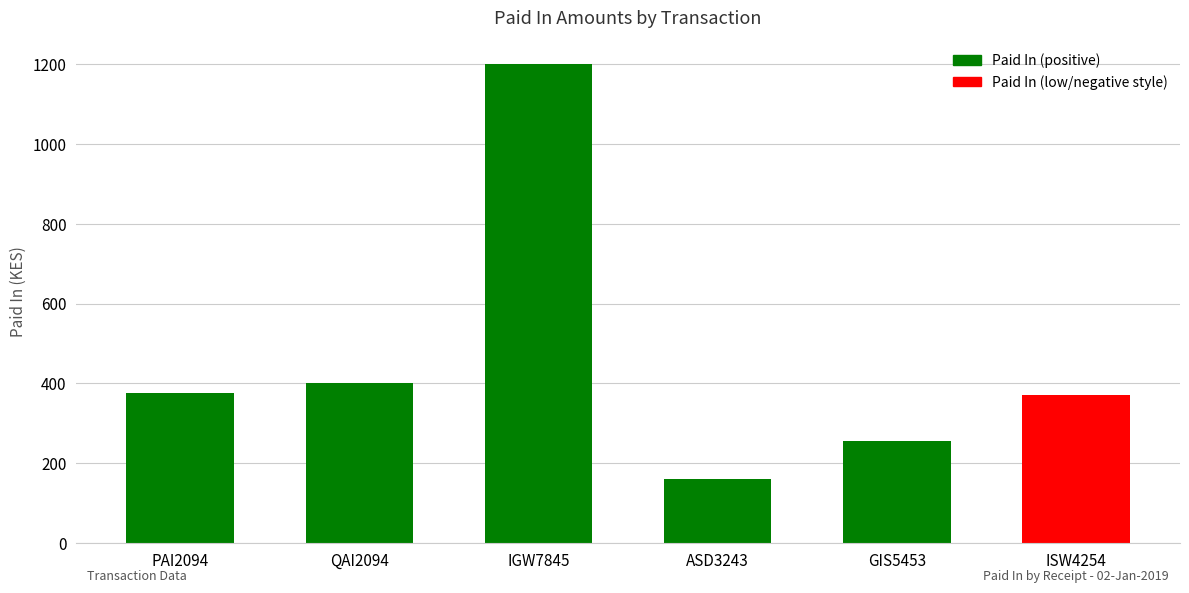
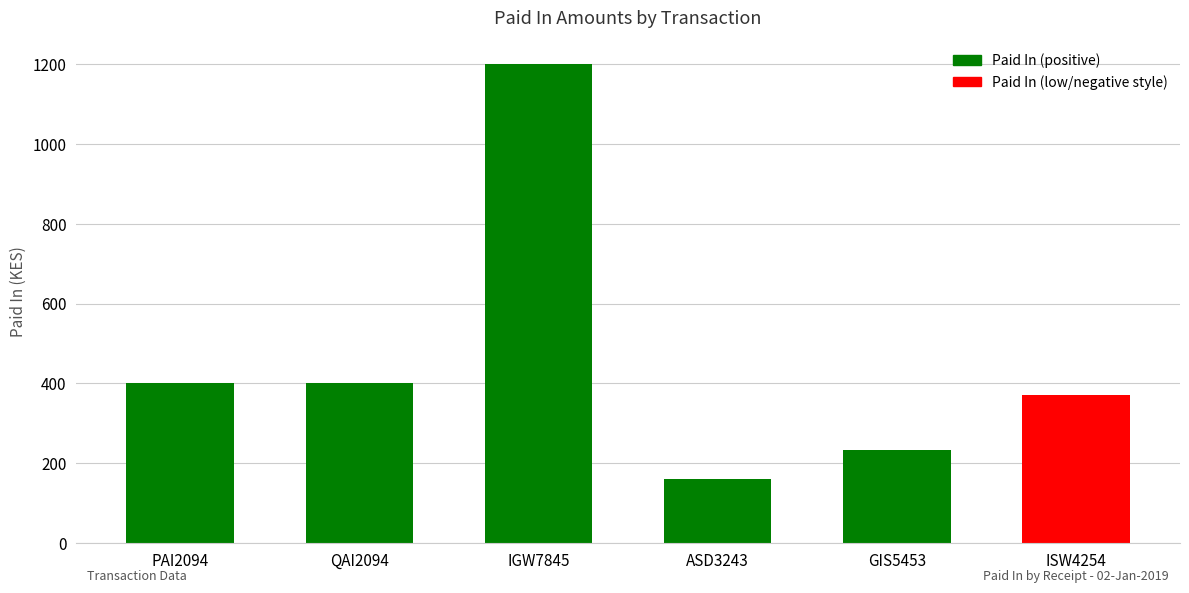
  {
-   "PAI2094": 380,
+   "PAI2094": 400,
    "QAI2094": 400,
    "IGW7845": 1200,
    "ASD3243": 160,
-   "GIS5453": 260,
+   "GIS5453": 230,
    "ISW4254": 370
  }
